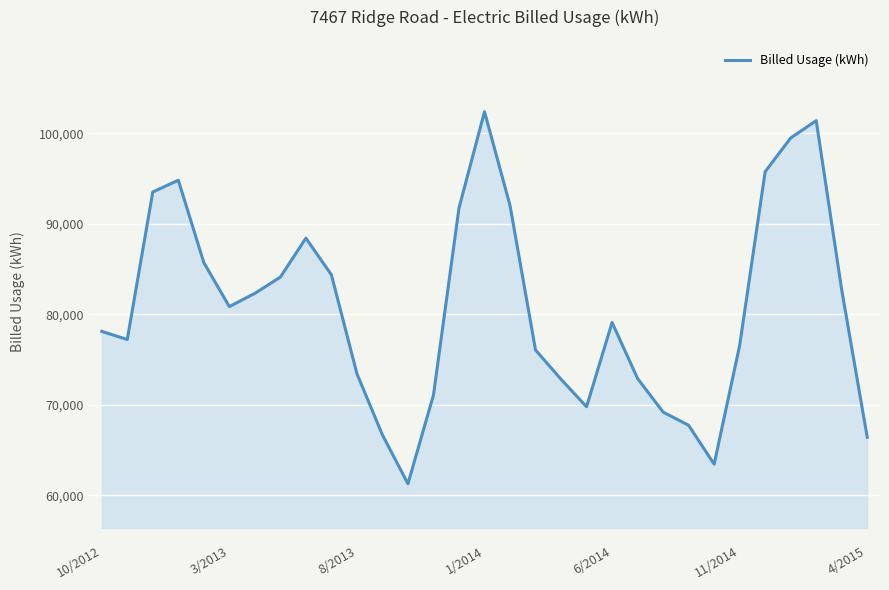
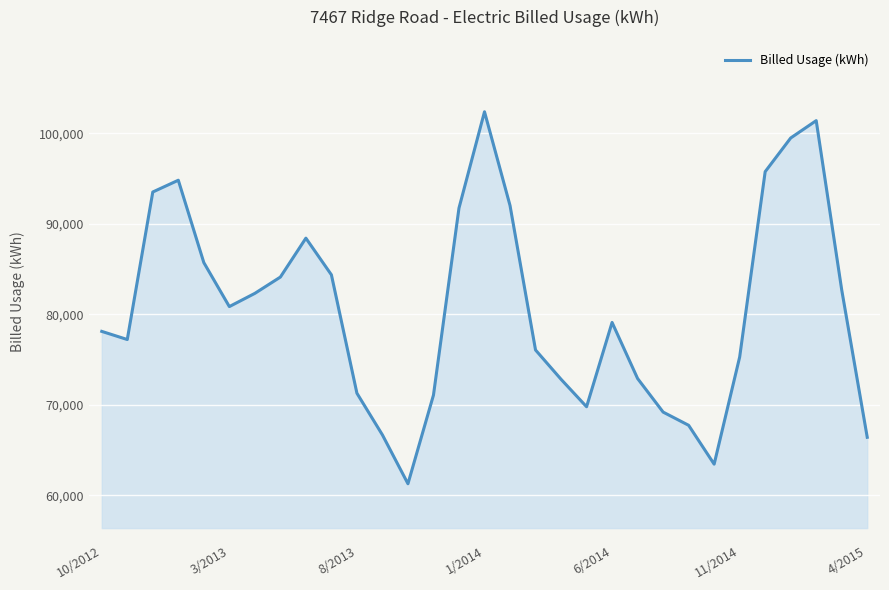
  {
    "10/2012": "78,000",
    "3/2013": "81,000",
-   "8/2013": "73,000",
+   "8/2013": "71,000",
    "1/2014": "102,000",
    "6/2014": "79,000",
-   "11/2014": "77,000",
+   "11/2014": "75,000",
    "4/2015": "66,000"
  }
